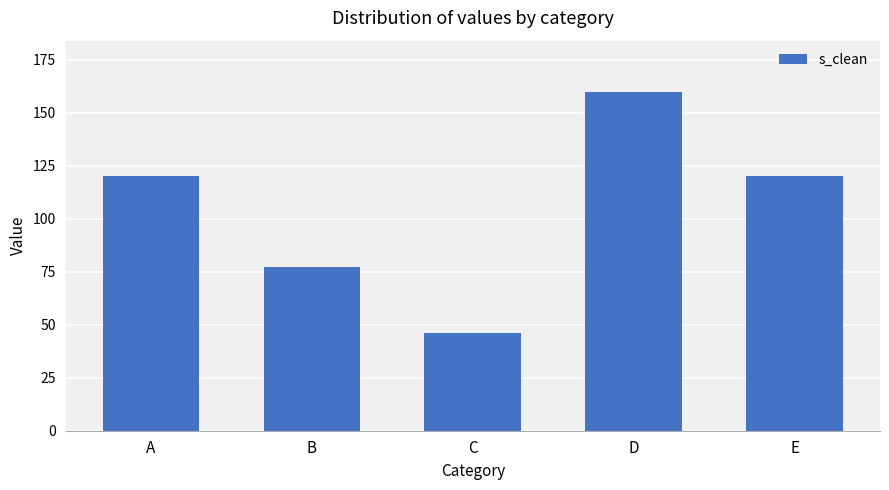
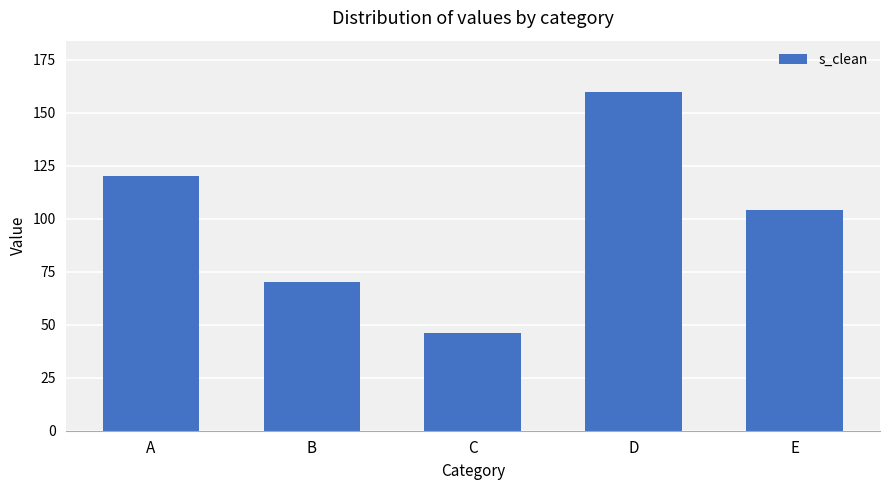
  {
    "A": 120,
-   "B": 77,
+   "B": 70,
    "C": 46,
    "D": 160,
-   "E": 120
+   "E": 104
  }
